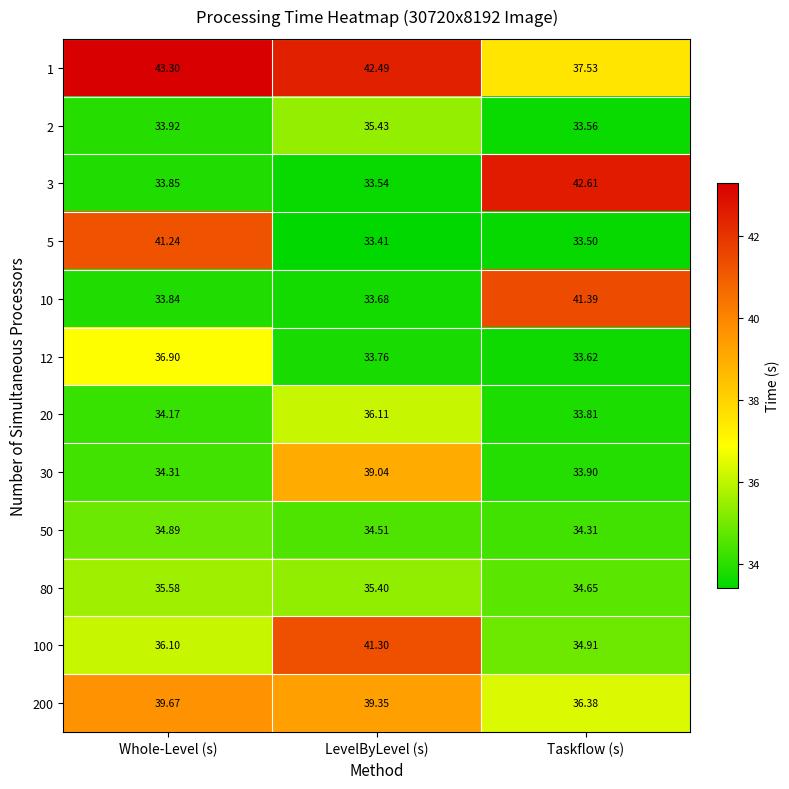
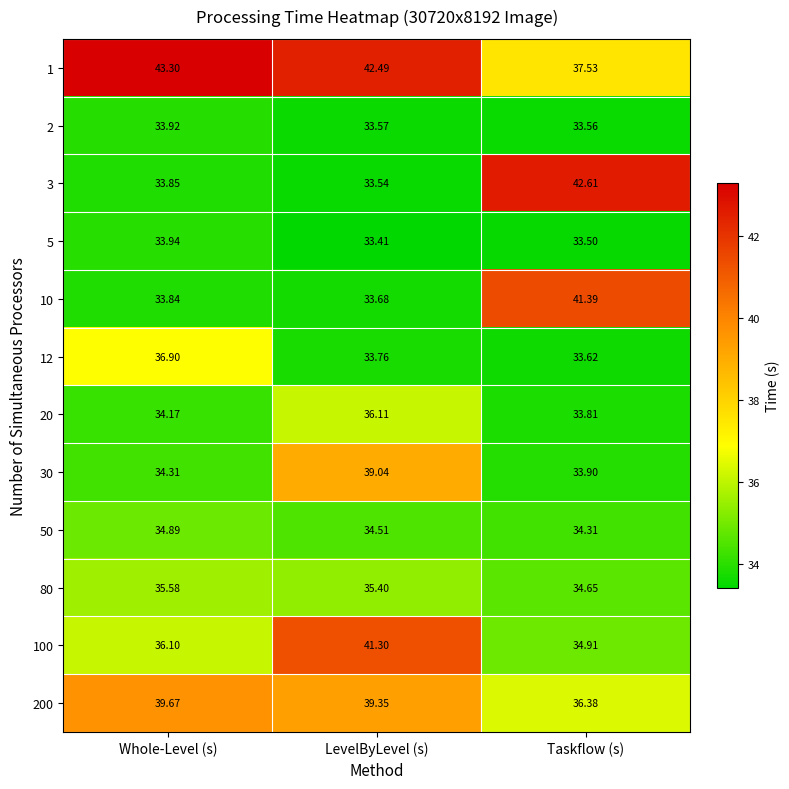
  {
    "1": {
      "Whole-Level (s)": 43.30,
      "LevelByLevel (s)": 42.49,
      "Taskflow (s)": 37.53
    },
    "2": {
      "Whole-Level (s)": 33.92,
-     "LevelByLevel (s)": 35.43,
+     "LevelByLevel (s)": 33.57,
      "Taskflow (s)": 33.56
    },
    "3": {
      "Whole-Level (s)": 33.85,
      "LevelByLevel (s)": 33.54,
      "Taskflow (s)": 42.61
    },
    "5": {
-     "Whole-Level (s)": 41.24,
+     "Whole-Level (s)": 33.94,
      "LevelByLevel (s)": 33.41,
      "Taskflow (s)": 33.50
    },
    "10": {
      "Whole-Level (s)": 33.84,
      "LevelByLevel (s)": 33.68,
      "Taskflow (s)": 41.39
    },
    "12": {
      "Whole-Level (s)": 36.90,
      "LevelByLevel (s)": 33.76,
      "Taskflow (s)": 33.62
    },
    "20": {
      "Whole-Level (s)": 34.17,
      "LevelByLevel (s)": 36.11,
      "Taskflow (s)": 33.81
    },
    "30": {
      "Whole-Level (s)": 34.31,
      "LevelByLevel (s)": 39.04,
      "Taskflow (s)": 33.90
    },
    "50": {
      "Whole-Level (s)": 34.89,
      "LevelByLevel (s)": 34.51,
      "Taskflow (s)": 34.31
    },
    "80": {
      "Whole-Level (s)": 35.58,
      "LevelByLevel (s)": 35.40,
      "Taskflow (s)": 34.65
    },
    "100": {
      "Whole-Level (s)": 36.10,
      "LevelByLevel (s)": 41.30,
      "Taskflow (s)": 34.91
    },
    "200": {
      "Whole-Level (s)": 39.67,
      "LevelByLevel (s)": 39.35,
      "Taskflow (s)": 36.38
    }
  }
